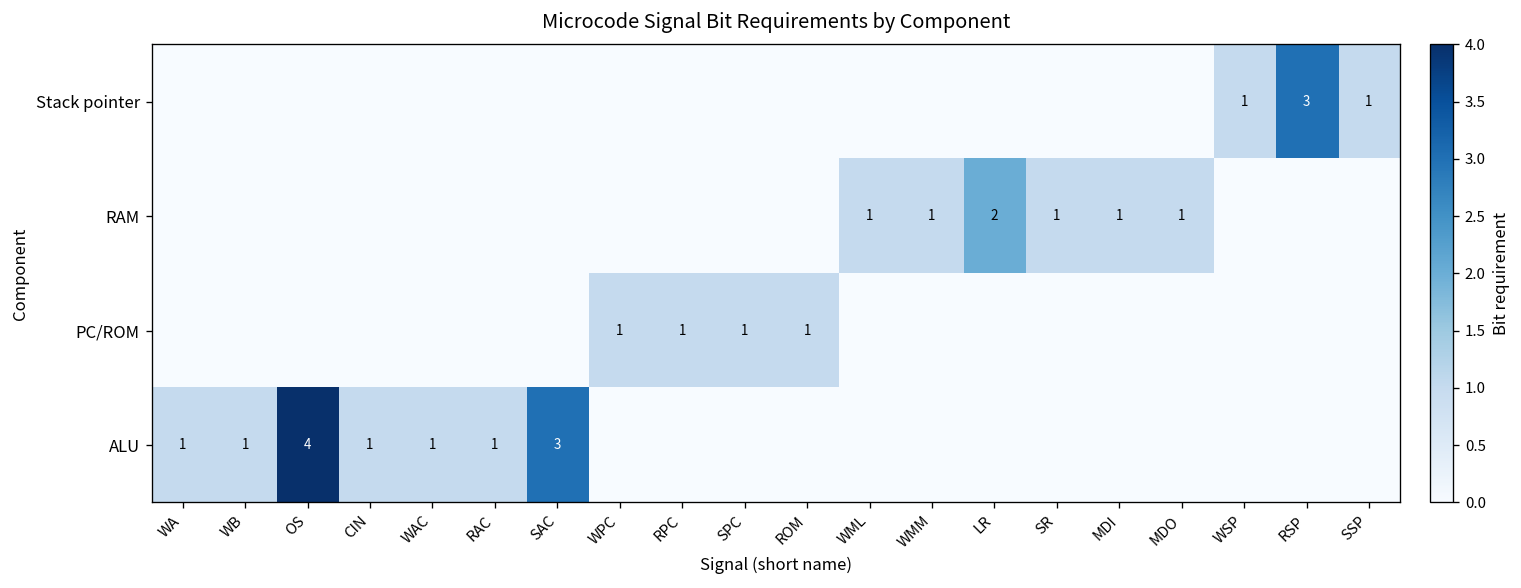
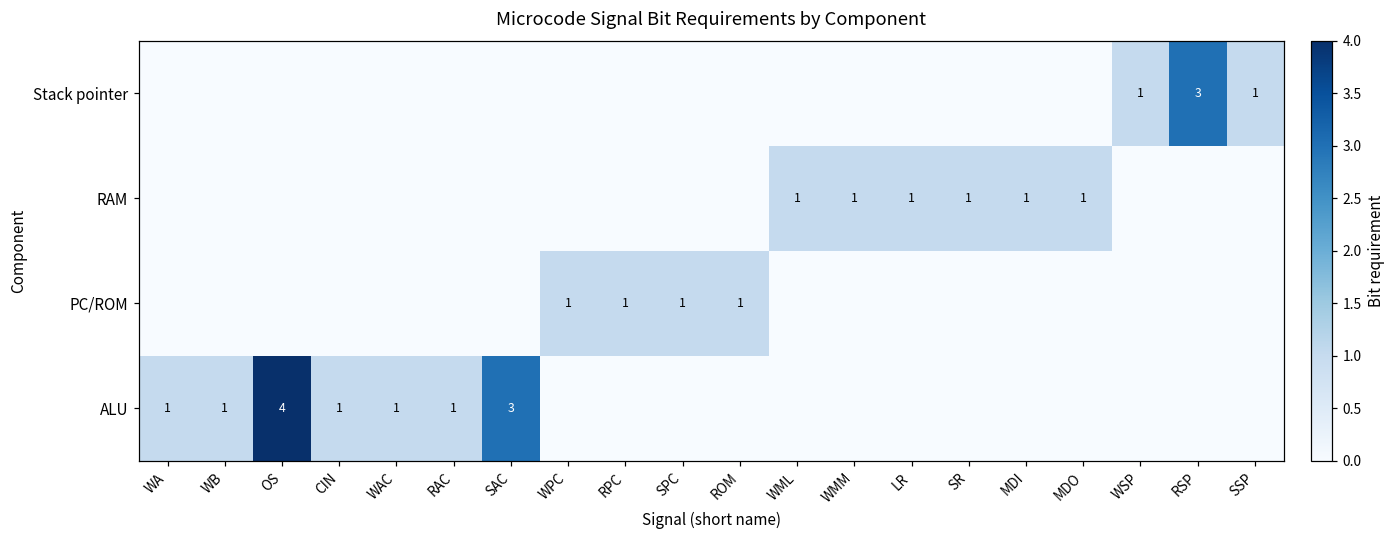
  {
    "Stack pointer": {
      "WSP": 1,
      "RSP": 3,
      "SSP": 1
    },
    "RAM": {
      "WML": 1,
      "WMM": 1,
-     "LR": 2,
+     "LR": 1,
      "SR": 1,
      "MDI": 1,
      "MDO": 1
    },
    "PC/ROM": {
      "WPC": 1,
      "RPC": 1,
      "SPC": 1,
      "ROM": 1
    },
    "ALU": {
      "WA": 1,
      "WB": 1,
      "OS": 4,
      "CIN": 1,
      "WAC": 1,
      "RAC": 1,
      "SAC": 3
    }
  }
